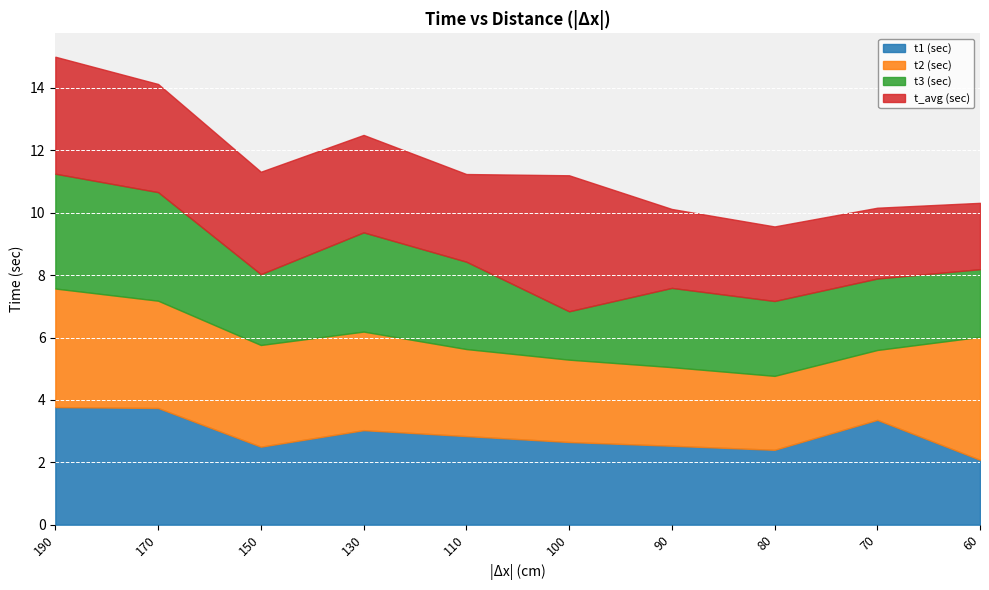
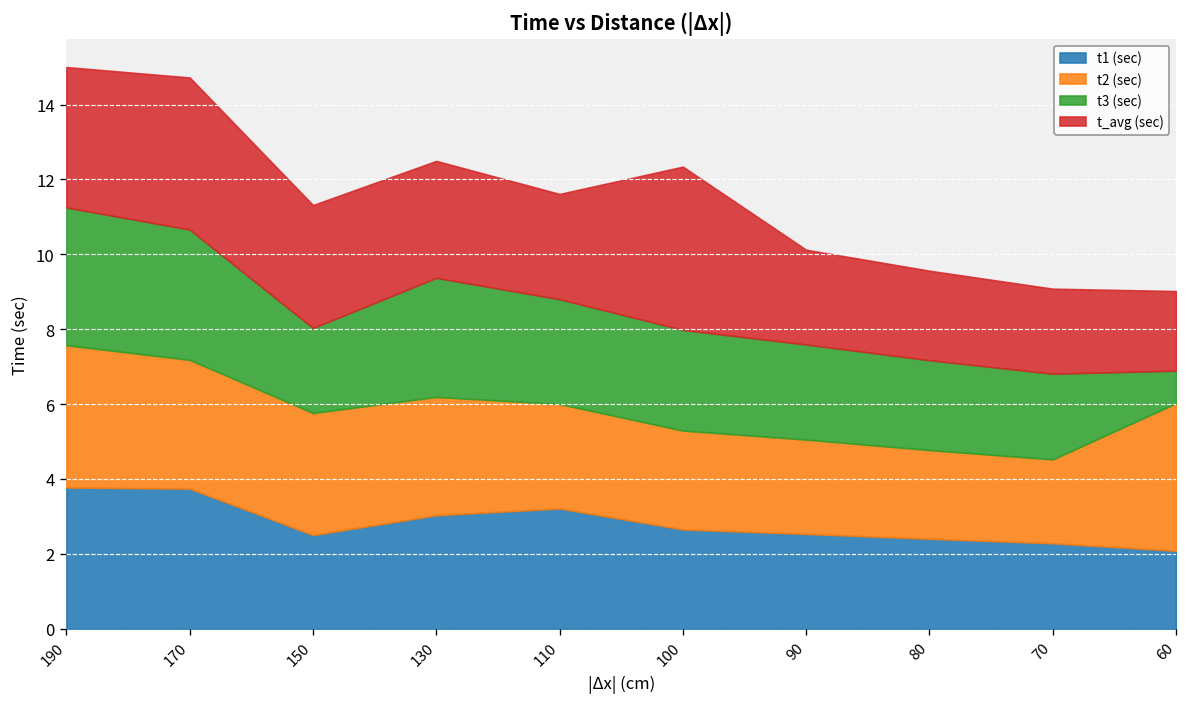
  {
    "t1 (sec)": {
      "190": 3.8,
      "170": 3.7,
      "150": 2.5,
      "130": 3.0,
-     "110": 2.8,
+     "110": 3.2,
      "100": 2.7,
      "90": 2.5,
      "80": 2.4,
-     "70": 3.4,
+     "70": 2.3,
      "60": 2.1
    },
    "t2 (sec)": {
      "190": 3.8,
      "170": 3.4,
      "150": 3.3,
      "130": 3.2,
      "110": 2.8,
      "100": 2.6,
      "90": 2.5,
      "80": 2.4,
      "70": 2.2,
      "60": 3.9
    },
    "t3 (sec)": {
      "190": 3.7,
      "170": 3.5,
      "150": 2.3,
      "130": 3.2,
      "110": 2.8,
-     "100": 1.5,
+     "100": 2.7,
      "90": 2.5,
      "80": 2.4,
      "70": 2.3,
-     "60": 2.2
+     "60": 0.9
    },
    "t_avg (sec)": {
      "190": 3.8,
-     "170": 3.5,
+     "170": 4.1,
      "150": 3.3,
      "130": 3.1,
      "110": 2.8,
      "100": 4.4,
      "90": 2.5,
      "80": 2.4,
      "70": 2.3,
      "60": 2.1
    }
  }
